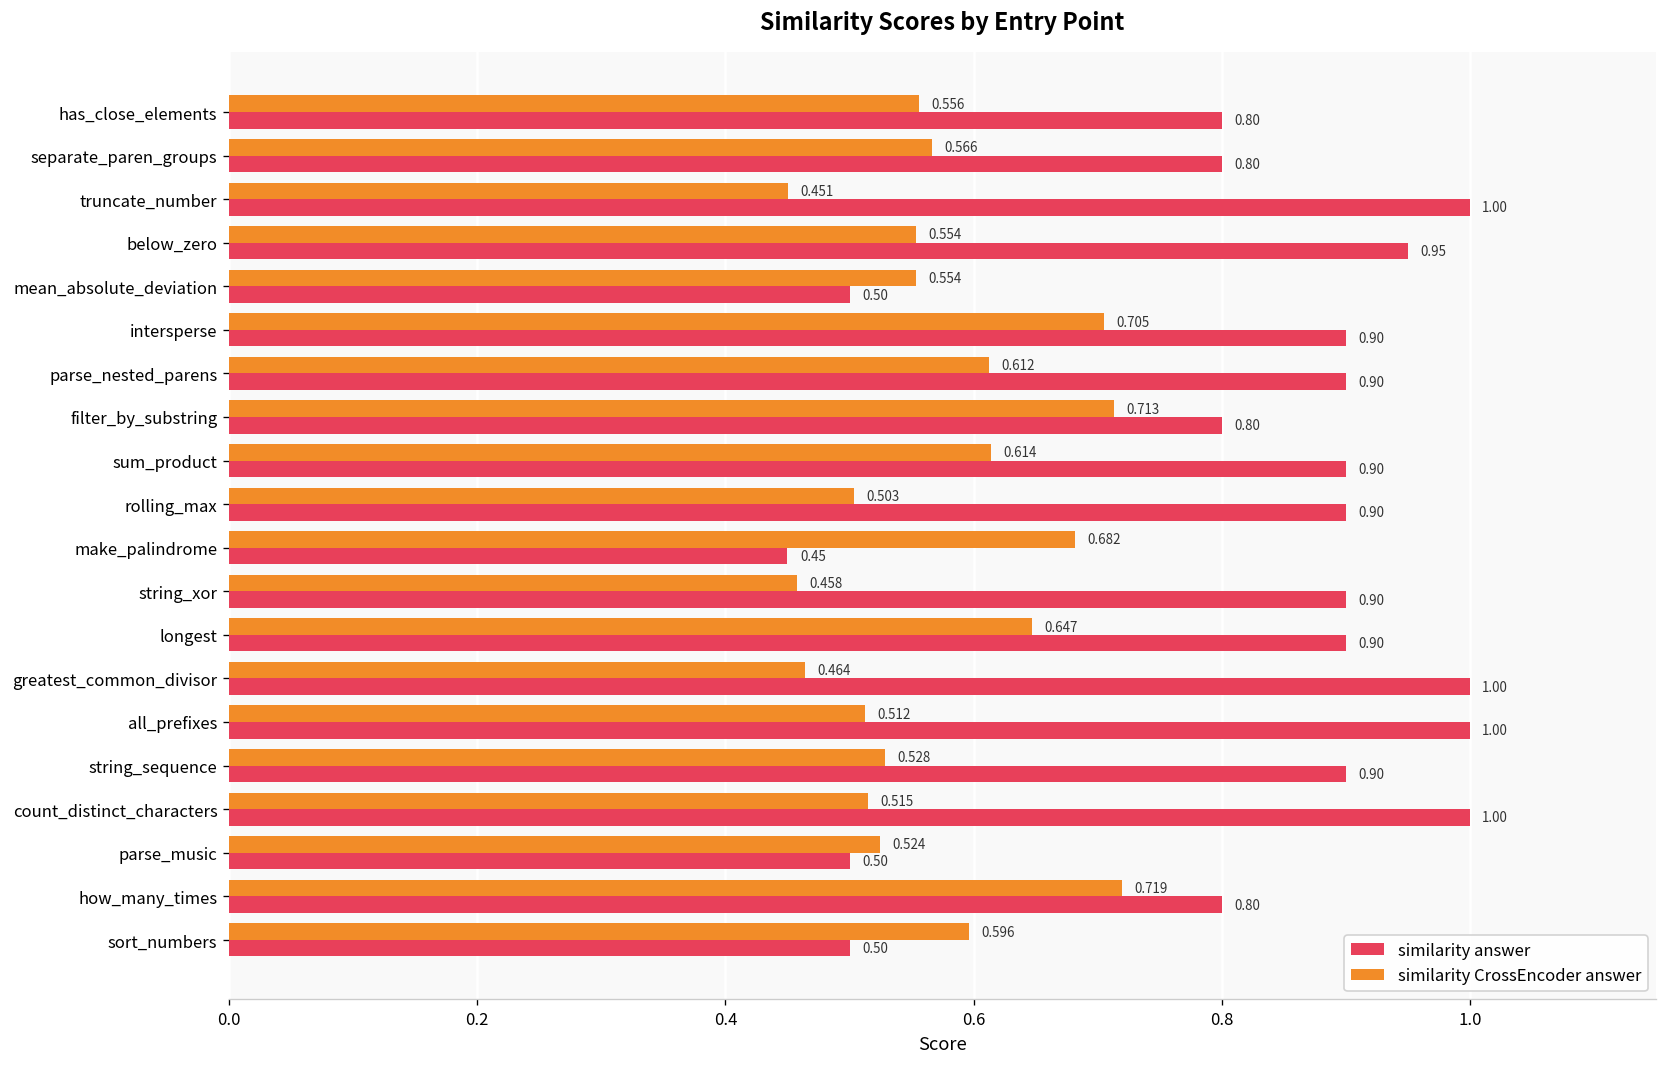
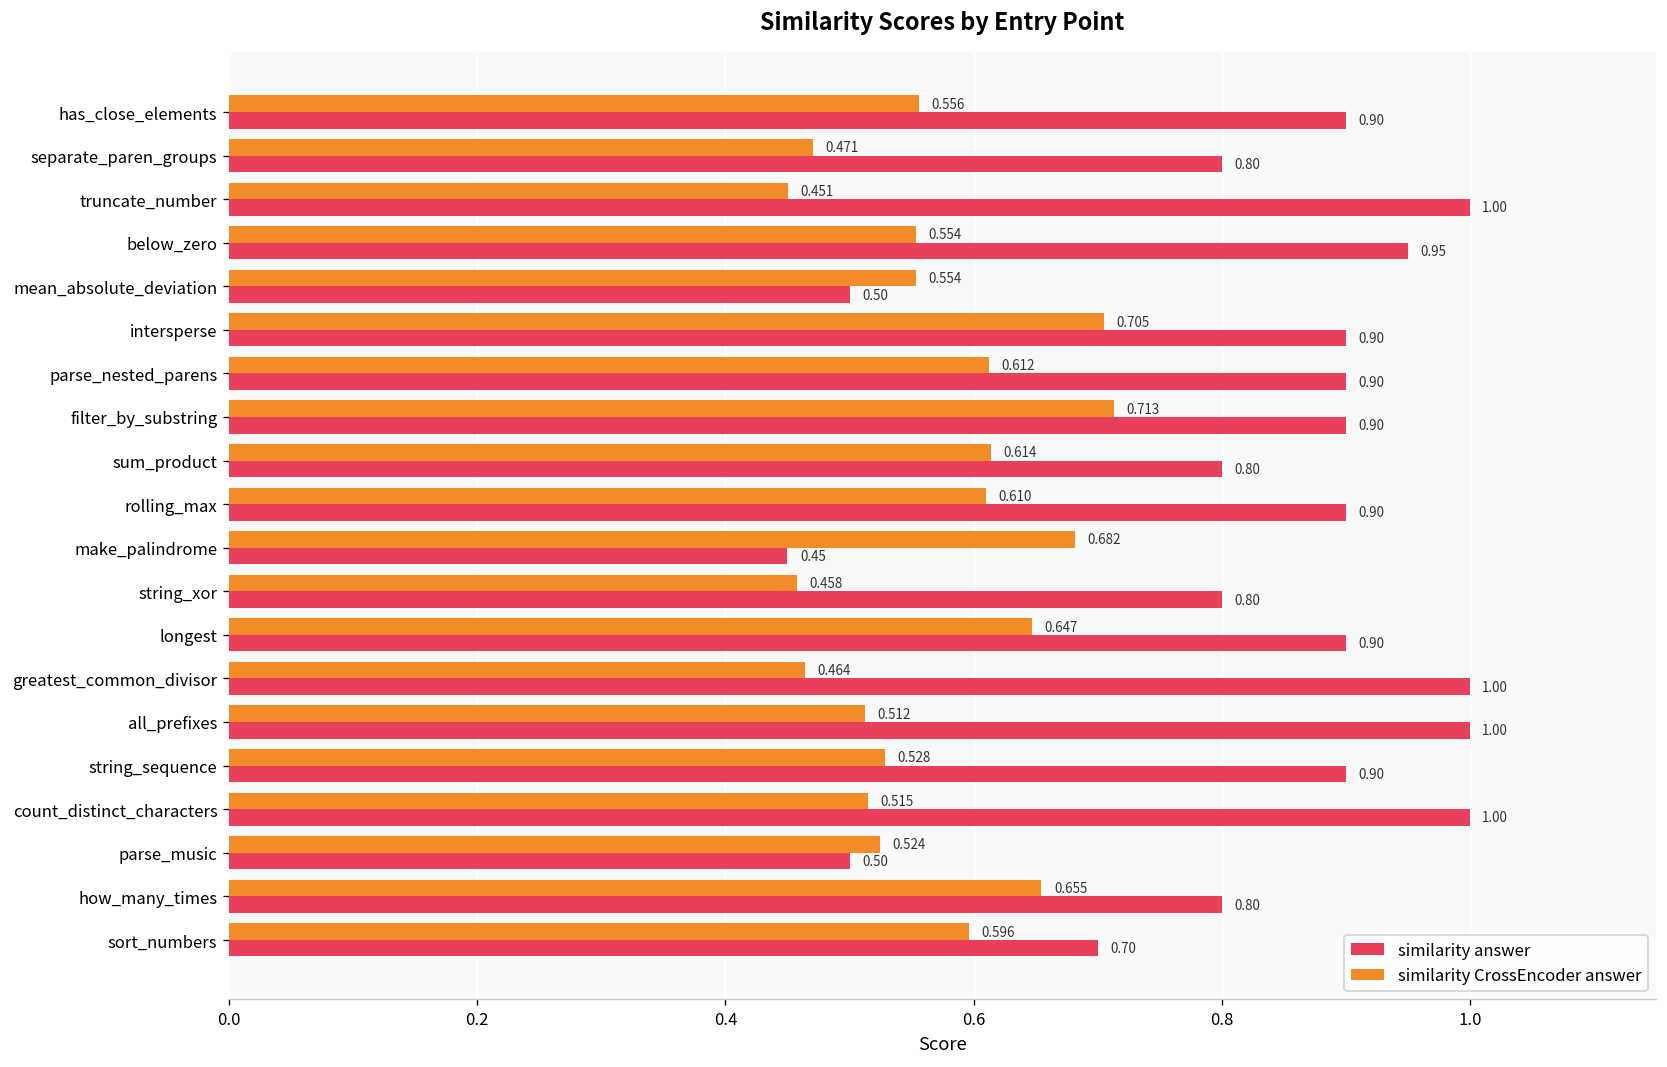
  {
    "similarity answer": {
-     "has_close_elements": 0.80,
+     "has_close_elements": 0.90,
      "separate_paren_groups": 0.80,
      "truncate_number": 1.00,
      "below_zero": 0.95,
      "mean_absolute_deviation": 0.50,
      "intersperse": 0.90,
      "parse_nested_parens": 0.90,
-     "filter_by_substring": 0.80,
-     "sum_product": 0.90,
+     "filter_by_substring": 0.90,
+     "sum_product": 0.80,
      "rolling_max": 0.90,
      "make_palindrome": 0.45,
-     "string_xor": 0.90,
+     "string_xor": 0.80,
      "longest": 0.90,
      "greatest_common_divisor": 1.00,
      "all_prefixes": 1.00,
      "string_sequence": 0.90,
      "count_distinct_characters": 1.00,
      "parse_music": 0.50,
      "how_many_times": 0.80,
-     "sort_numbers": 0.50
+     "sort_numbers": 0.70
    },
    "similarity CrossEncoder answer": {
      "has_close_elements": 0.556,
-     "separate_paren_groups": 0.566,
+     "separate_paren_groups": 0.471,
      "truncate_number": 0.451,
      "below_zero": 0.554,
      "mean_absolute_deviation": 0.554,
      "intersperse": 0.705,
      "parse_nested_parens": 0.612,
      "filter_by_substring": 0.713,
      "sum_product": 0.614,
-     "rolling_max": 0.503,
+     "rolling_max": 0.610,
      "make_palindrome": 0.682,
      "string_xor": 0.458,
      "longest": 0.647,
      "greatest_common_divisor": 0.464,
      "all_prefixes": 0.512,
      "string_sequence": 0.528,
      "count_distinct_characters": 0.515,
      "parse_music": 0.524,
-     "how_many_times": 0.719,
+     "how_many_times": 0.655,
      "sort_numbers": 0.596
    }
  }
